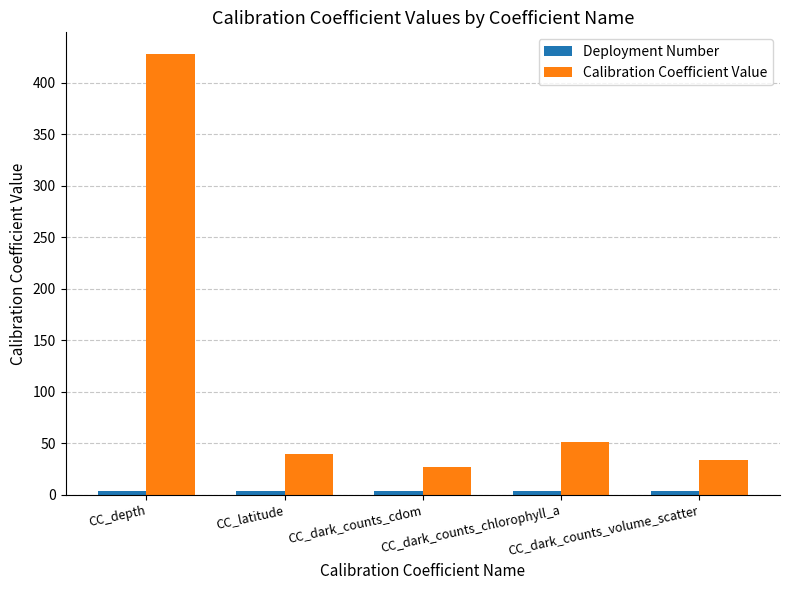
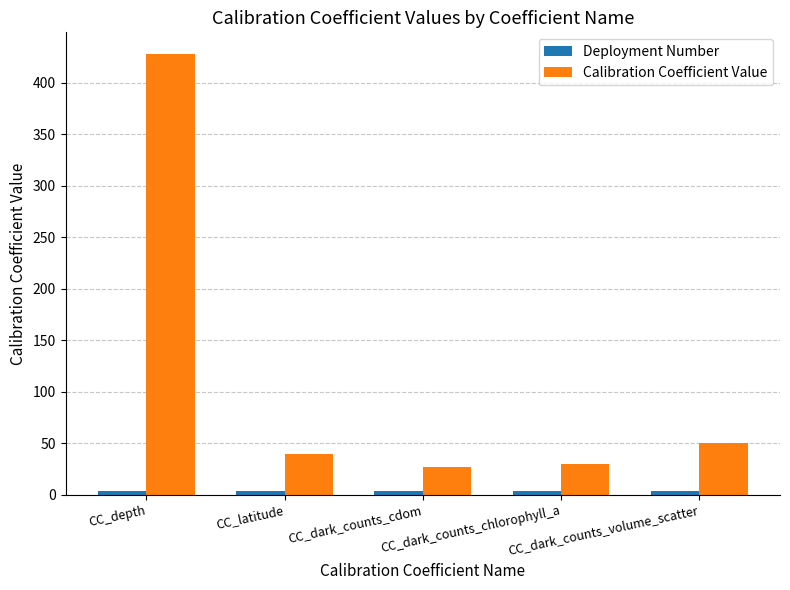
  {
    "Deployment Number": {
      "CC_depth": 4,
      "CC_latitude": 4,
      "CC_dark_counts_cdom": 4,
      "CC_dark_counts_chlorophyll_a": 4,
      "CC_dark_counts_volume_scatter": 4
    },
    "Calibration Coefficient Value": {
      "CC_depth": 427,
      "CC_latitude": 40,
      "CC_dark_counts_cdom": 27,
-     "CC_dark_counts_chlorophyll_a": 51,
-     "CC_dark_counts_volume_scatter": 34
+     "CC_dark_counts_chlorophyll_a": 29,
+     "CC_dark_counts_volume_scatter": 50
    }
  }
